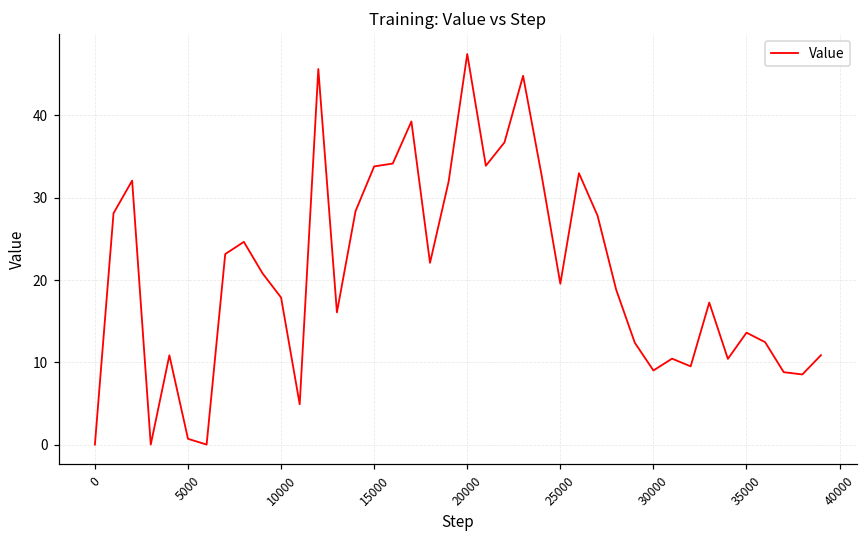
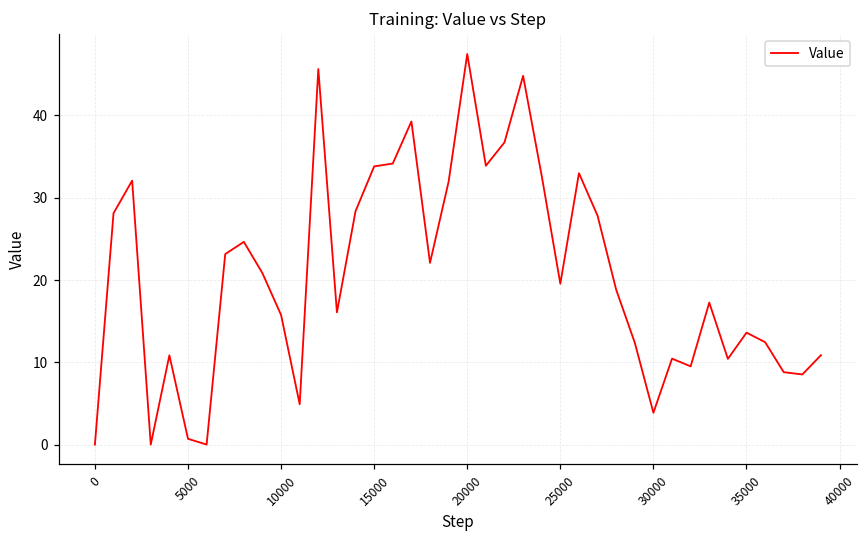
  {
    "0": 0,
    "5000": 1,
-   "10000": 18,
+   "10000": 16,
    "15000": 34,
    "20000": 47,
    "25000": 20,
-   "30000": 9,
+   "30000": 4,
    "35000": 14
  }
